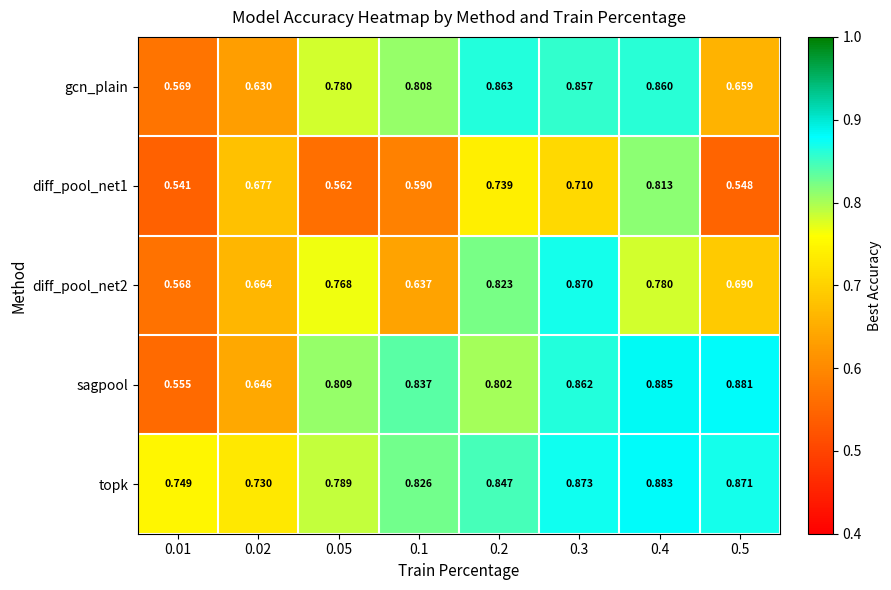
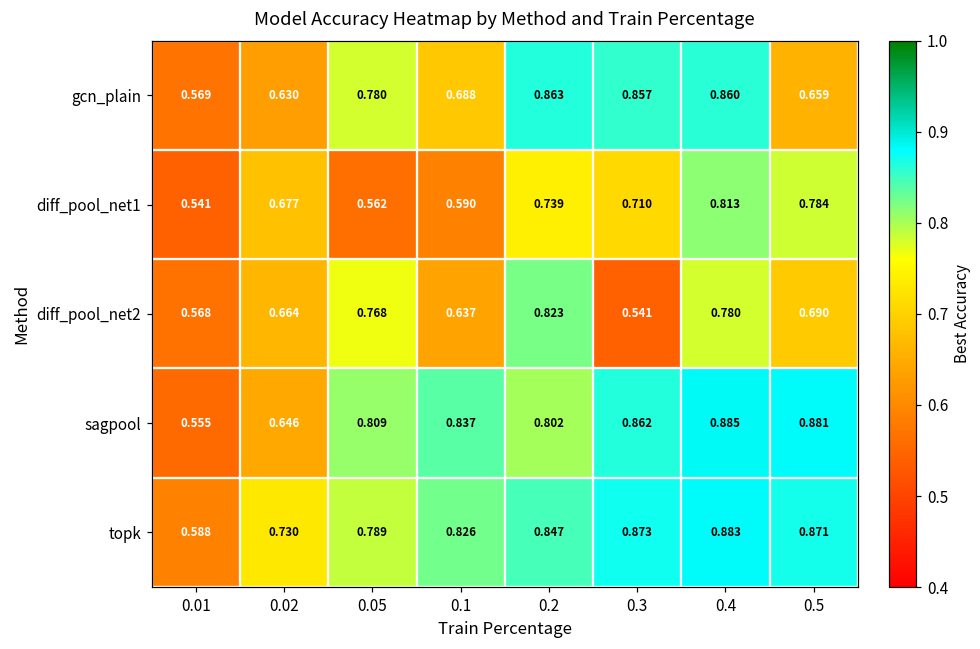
  {
    "gcn_plain": {
      "0.01": 0.569,
      "0.02": 0.630,
      "0.05": 0.780,
-     "0.1": 0.808,
+     "0.1": 0.688,
      "0.2": 0.863,
      "0.3": 0.857,
      "0.4": 0.860,
      "0.5": 0.659
    },
    "diff_pool_net1": {
      "0.01": 0.541,
      "0.02": 0.677,
      "0.05": 0.562,
      "0.1": 0.590,
      "0.2": 0.739,
      "0.3": 0.710,
      "0.4": 0.813,
-     "0.5": 0.548
+     "0.5": 0.784
    },
    "diff_pool_net2": {
      "0.01": 0.568,
      "0.02": 0.664,
      "0.05": 0.768,
      "0.1": 0.637,
      "0.2": 0.823,
-     "0.3": 0.870,
+     "0.3": 0.541,
      "0.4": 0.780,
      "0.5": 0.690
    },
    "sagpool": {
      "0.01": 0.555,
      "0.02": 0.646,
      "0.05": 0.809,
      "0.1": 0.837,
      "0.2": 0.802,
      "0.3": 0.862,
      "0.4": 0.885,
      "0.5": 0.881
    },
    "topk": {
-     "0.01": 0.749,
+     "0.01": 0.588,
      "0.02": 0.730,
      "0.05": 0.789,
      "0.1": 0.826,
      "0.2": 0.847,
      "0.3": 0.873,
      "0.4": 0.883,
      "0.5": 0.871
    }
  }
